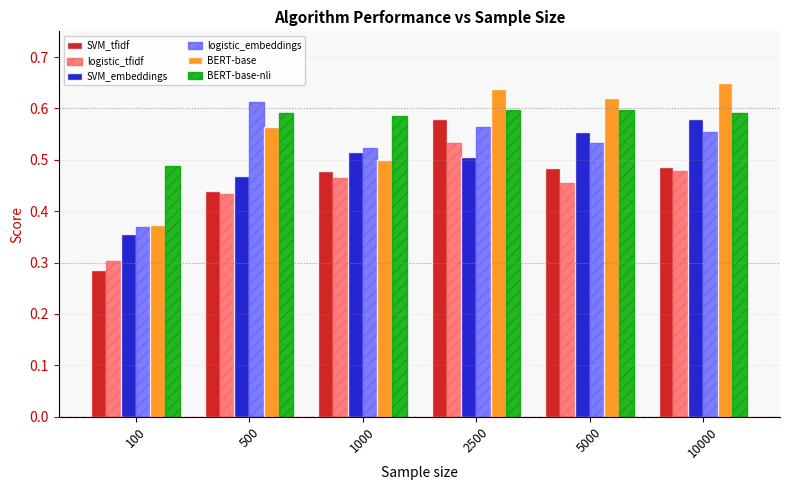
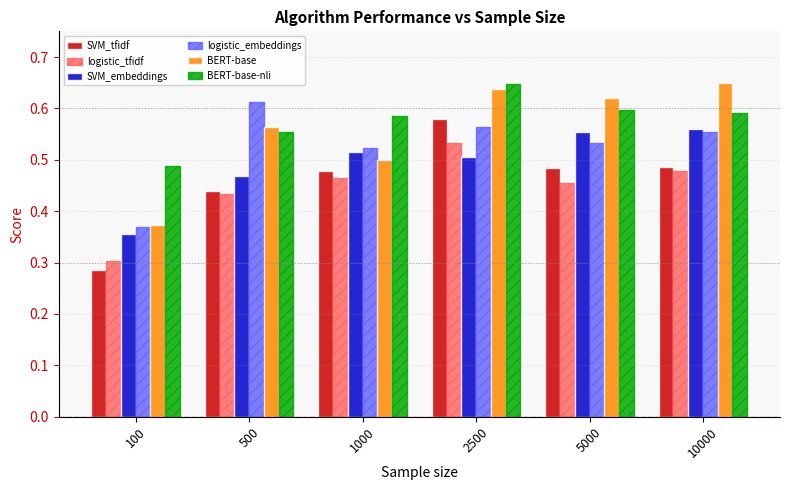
  {
    "SVM_tfidf": {
      "100": 0.29,
      "500": 0.44,
      "1000": 0.48,
      "2500": 0.58,
      "5000": 0.49,
      "10000": 0.49
    },
    "logistic_tfidf": {
      "100": 0.30,
      "500": 0.43,
      "1000": 0.47,
      "2500": 0.53,
      "5000": 0.46,
      "10000": 0.48
    },
    "SVM_embeddings": {
      "100": 0.36,
      "500": 0.47,
      "1000": 0.52,
      "2500": 0.51,
      "5000": 0.55,
-     "10000": 0.58
+     "10000": 0.56
    },
    "logistic_embeddings": {
      "100": 0.37,
      "500": 0.61,
      "1000": 0.52,
      "2500": 0.56,
      "5000": 0.53,
      "10000": 0.55
    },
    "BERT-base": {
      "100": 0.37,
      "500": 0.56,
      "1000": 0.50,
      "2500": 0.64,
      "5000": 0.62,
      "10000": 0.65
    },
    "BERT-base-nli": {
      "100": 0.49,
-     "500": 0.59,
+     "500": 0.55,
      "1000": 0.59,
-     "2500": 0.60,
+     "2500": 0.65,
      "5000": 0.60,
      "10000": 0.59
    }
  }
